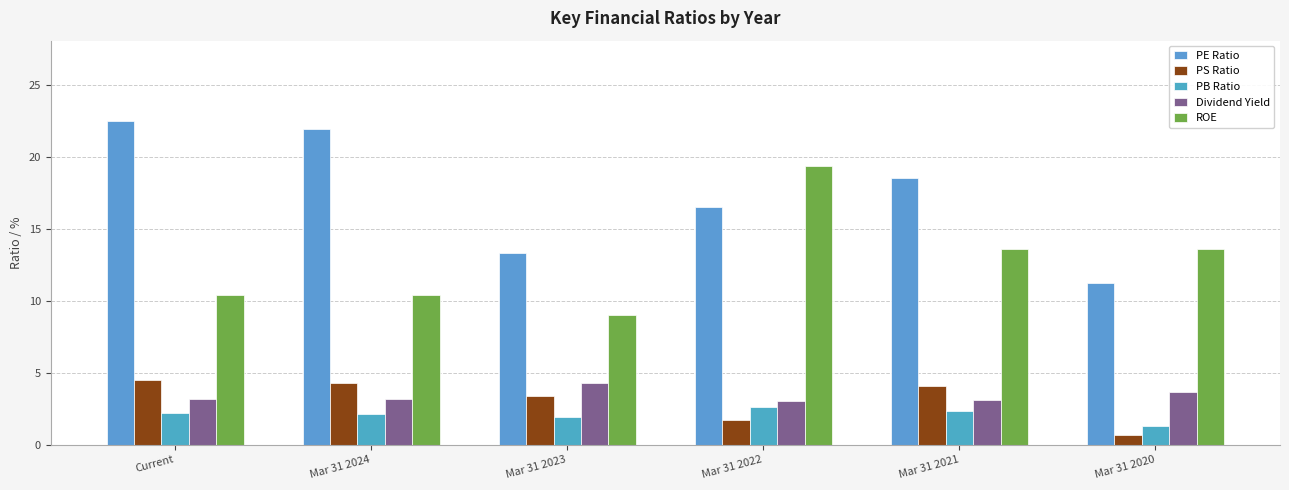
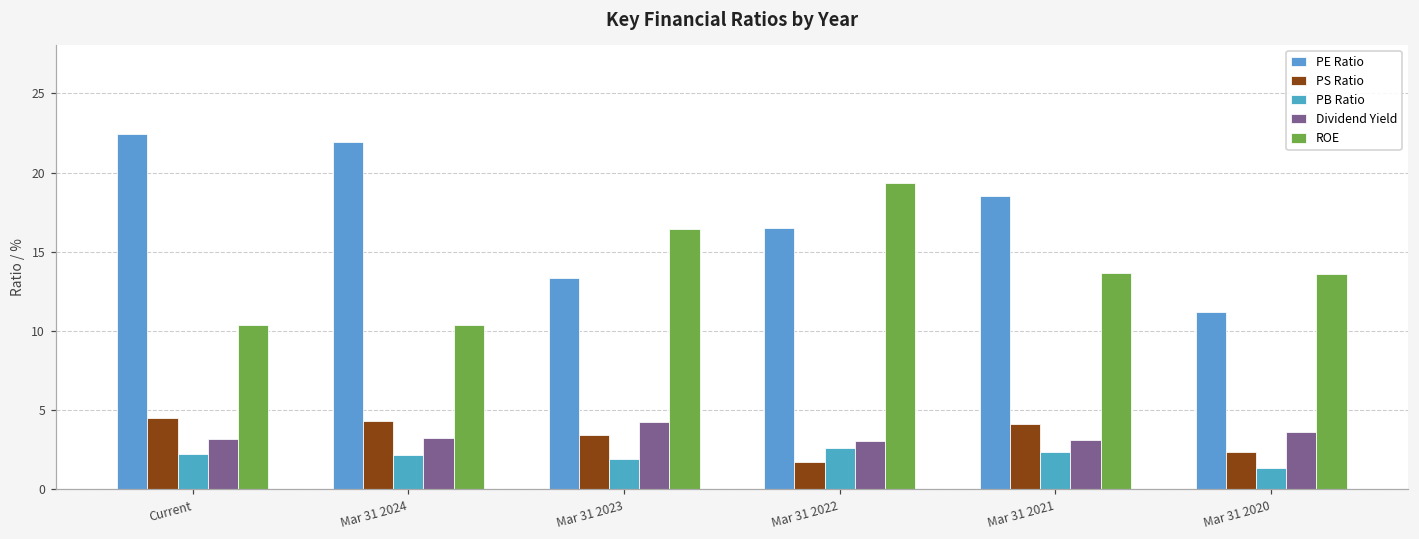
  {
    "PS Ratio": {
      "Current": 4.5,
      "Mar 31 2024": 4.3,
      "Mar 31 2023": 3.4,
      "Mar 31 2022": 1.7,
      "Mar 31 2021": 4.1,
-     "Mar 31 2020": 0.7
+     "Mar 31 2020": 2.4
    },
    "Dividend Yield": {
      "Current": 3.2,
      "Mar 31 2024": 3.2,
      "Mar 31 2023": 4.3,
      "Mar 31 2022": 3.1,
      "Mar 31 2021": 3.1,
      "Mar 31 2020": 3.6
    },
    "ROE": {
      "Current": 10.4,
      "Mar 31 2024": 10.4,
-     "Mar 31 2023": 9.0,
+     "Mar 31 2023": 16.4,
      "Mar 31 2022": 19.4,
      "Mar 31 2021": 13.6,
      "Mar 31 2020": 13.6
    }
  }
